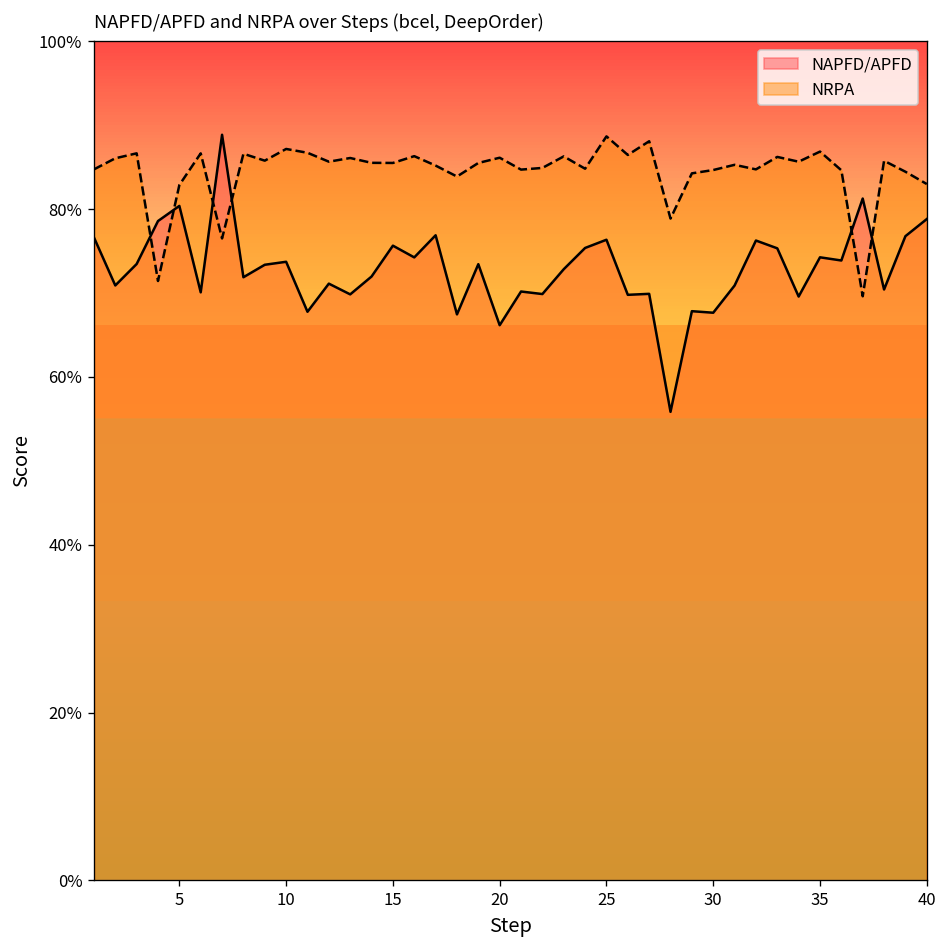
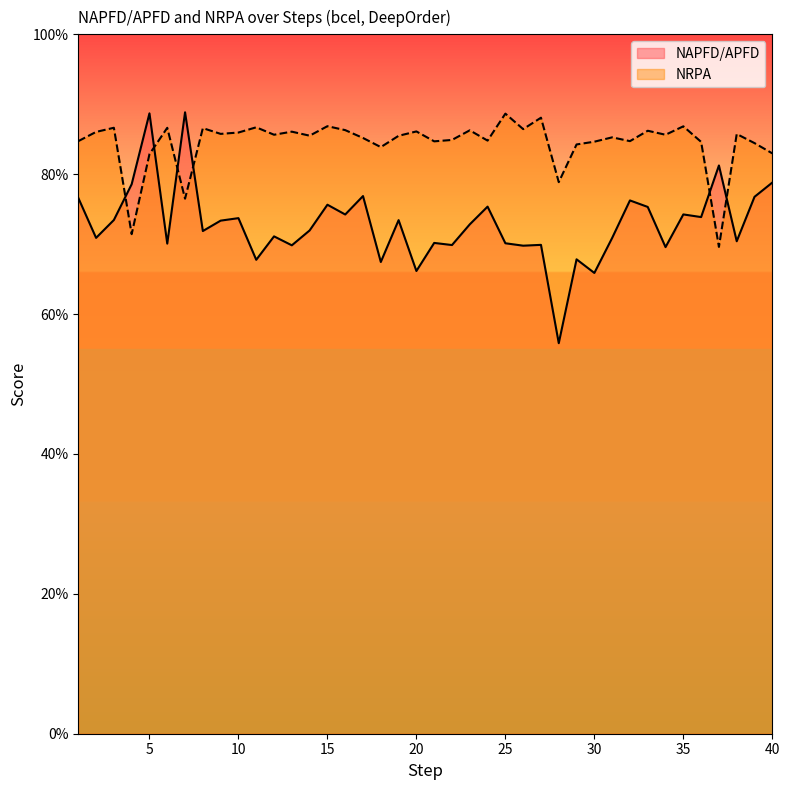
  {
    "NAPFD/APFD": {
-     "5": "80%",
+     "5": "89%",
      "10": "74%",
      "15": "76%",
      "20": "66%",
-     "25": "76%",
-     "30": "68%",
+     "25": "70%",
+     "30": "66%",
      "35": "74%",
      "40": "79%"
    },
    "NRPA": {
      "5": "83%",
-     "10": "87%",
-     "15": "85%",
+     "10": "86%",
+     "15": "87%",
      "20": "86%",
      "25": "89%",
      "30": "85%",
      "35": "87%",
      "40": "83%"
    }
  }
